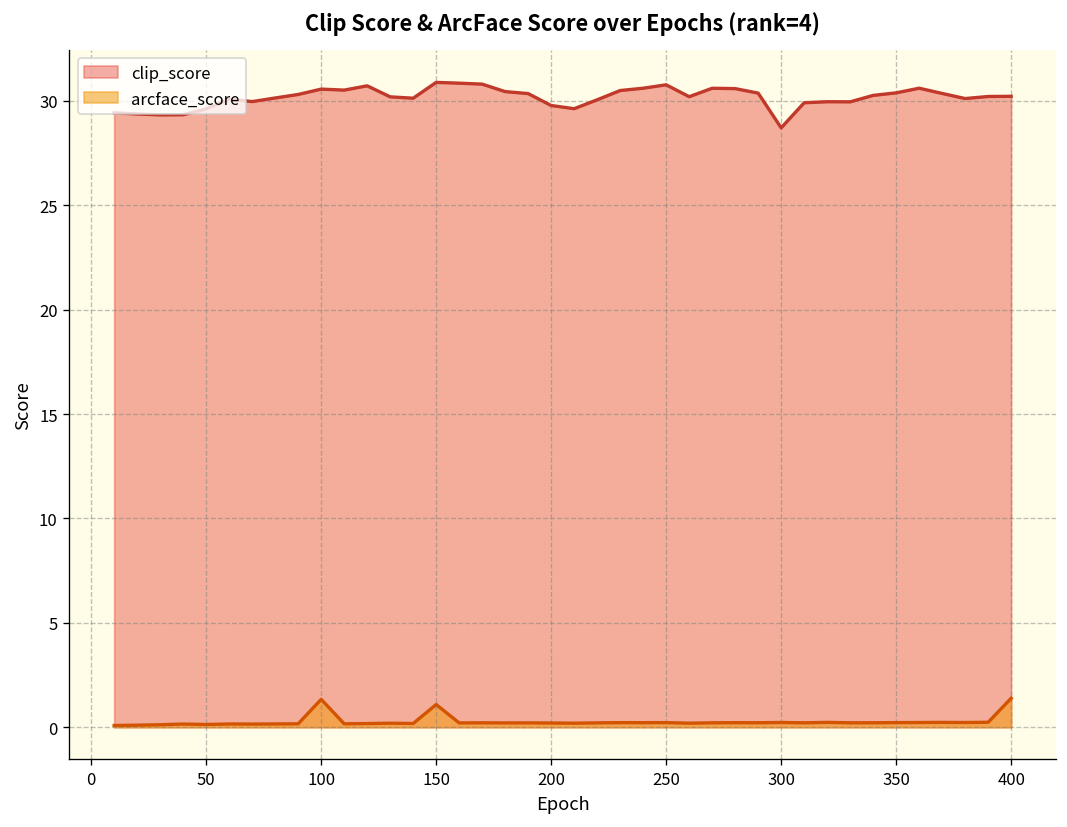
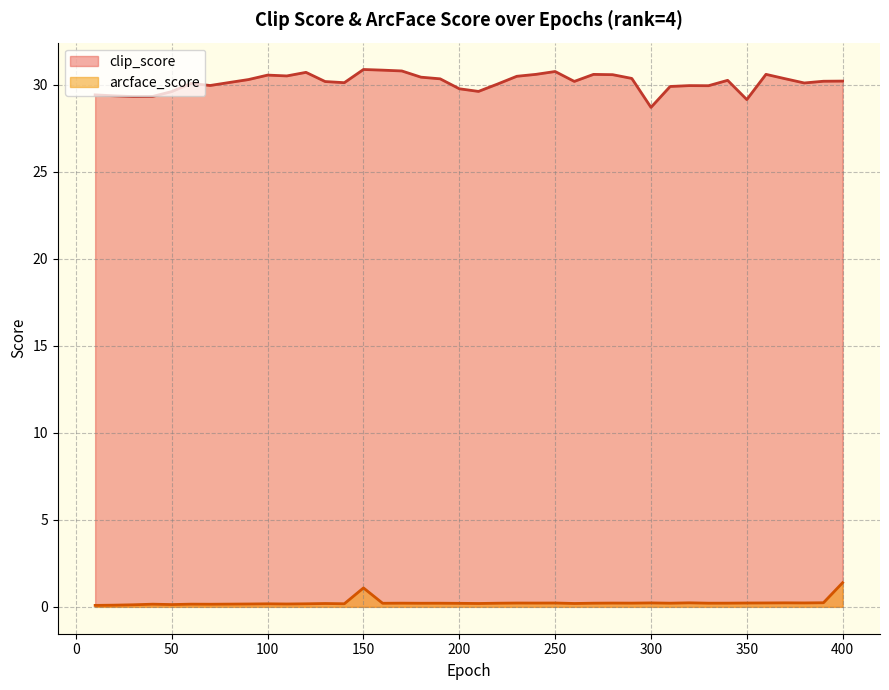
  {
    "clip_score": {
      "100": 30.6,
      "150": 30.9,
      "200": 29.8,
      "250": 30.8,
      "300": 28.7,
-     "350": 30.4,
+     "350": 29.2,
      "400": 30.2
    },
    "arcface_score": {
      "50": 0.1,
-     "100": 1.3,
+     "100": 0.2,
      "150": 1.1,
      "200": 0.2,
      "250": 0.2,
      "300": 0.2,
      "350": 0.2,
      "400": 1.4
    }
  }
